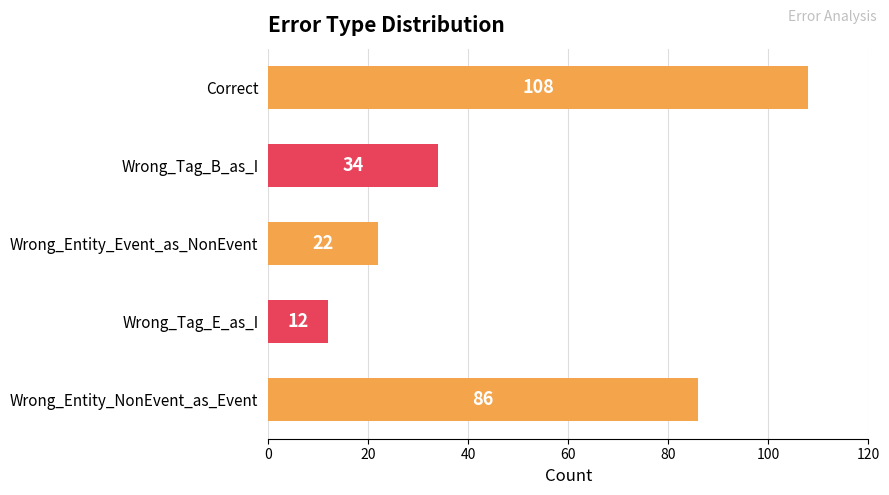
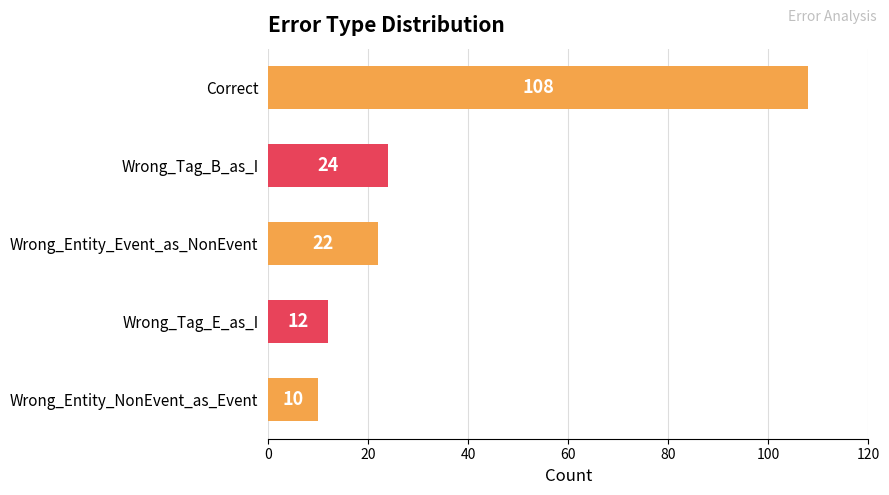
  {
    "Correct": 108,
-   "Wrong_Tag_B_as_I": 34,
+   "Wrong_Tag_B_as_I": 24,
    "Wrong_Entity_Event_as_NonEvent": 22,
    "Wrong_Tag_E_as_I": 12,
-   "Wrong_Entity_NonEvent_as_Event": 86
+   "Wrong_Entity_NonEvent_as_Event": 10
  }
